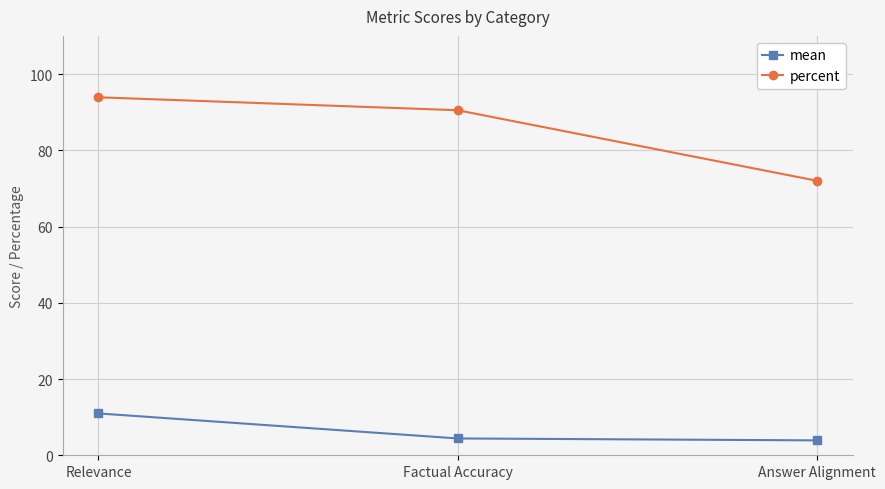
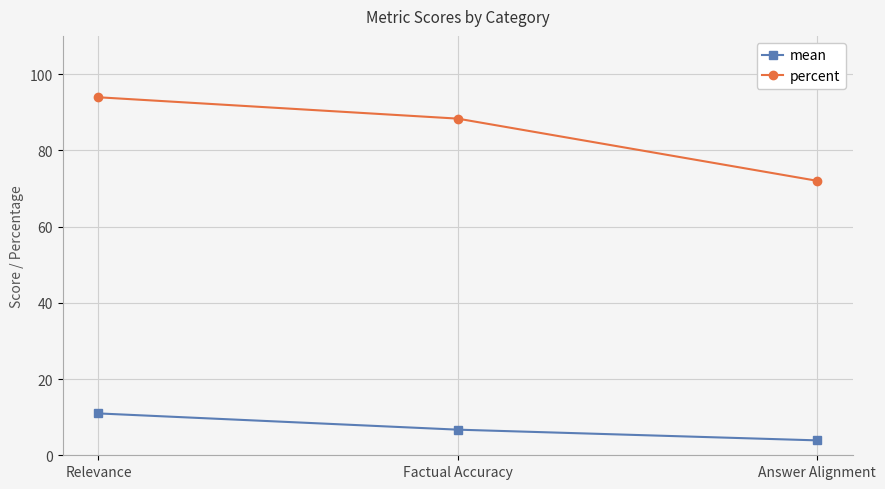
  {
    "mean": {
      "Relevance": 11,
-     "Factual Accuracy": 4,
+     "Factual Accuracy": 7,
      "Answer Alignment": 4
    },
    "percent": {
      "Relevance": 94,
-     "Factual Accuracy": 91,
+     "Factual Accuracy": 88,
      "Answer Alignment": 72
    }
  }
